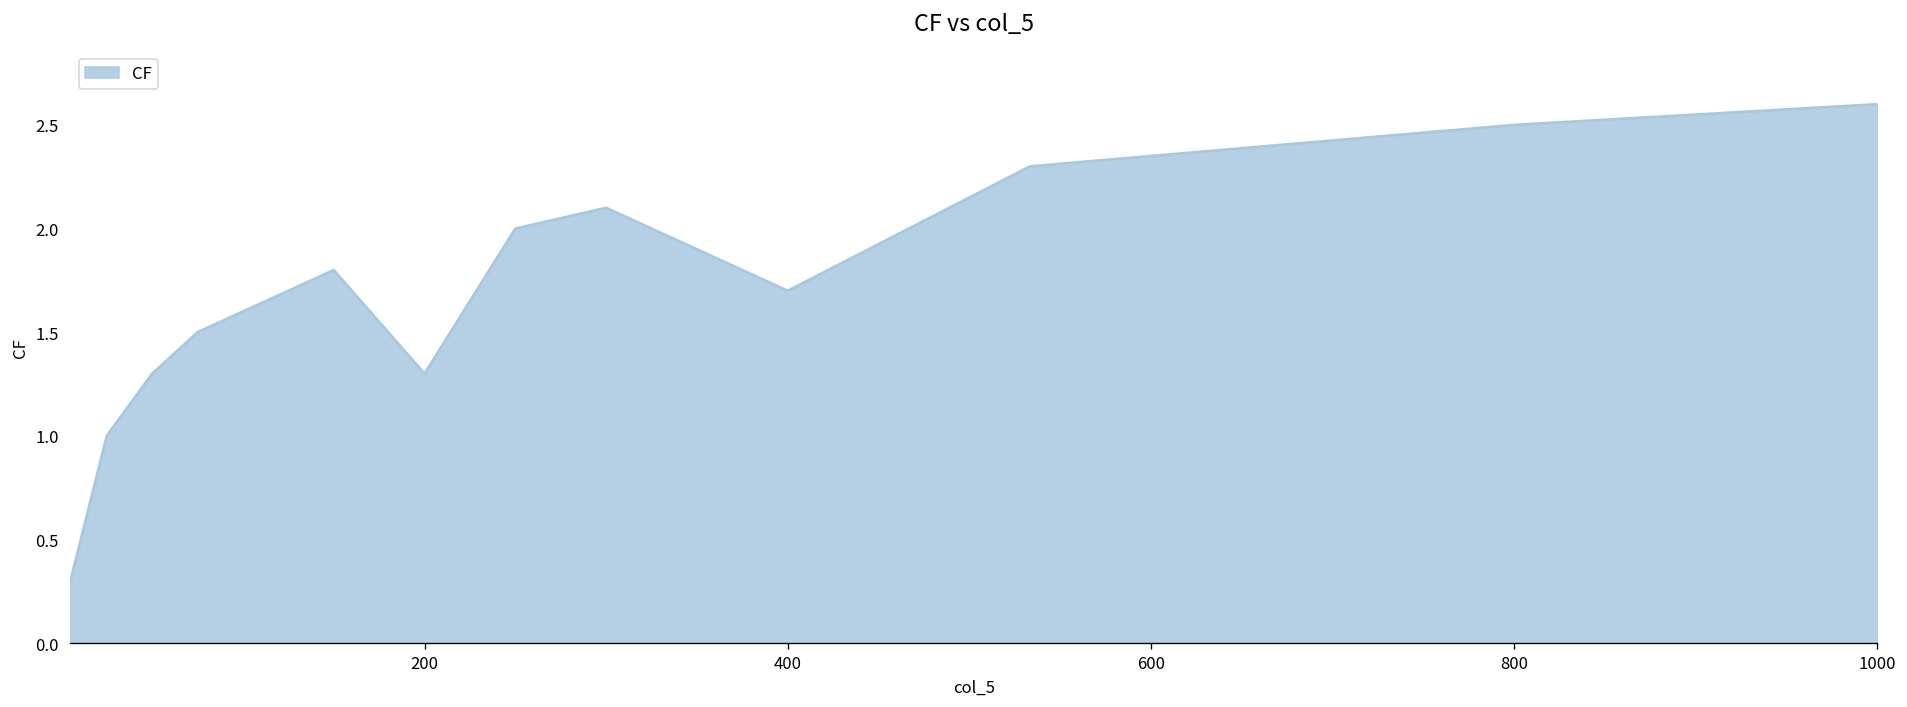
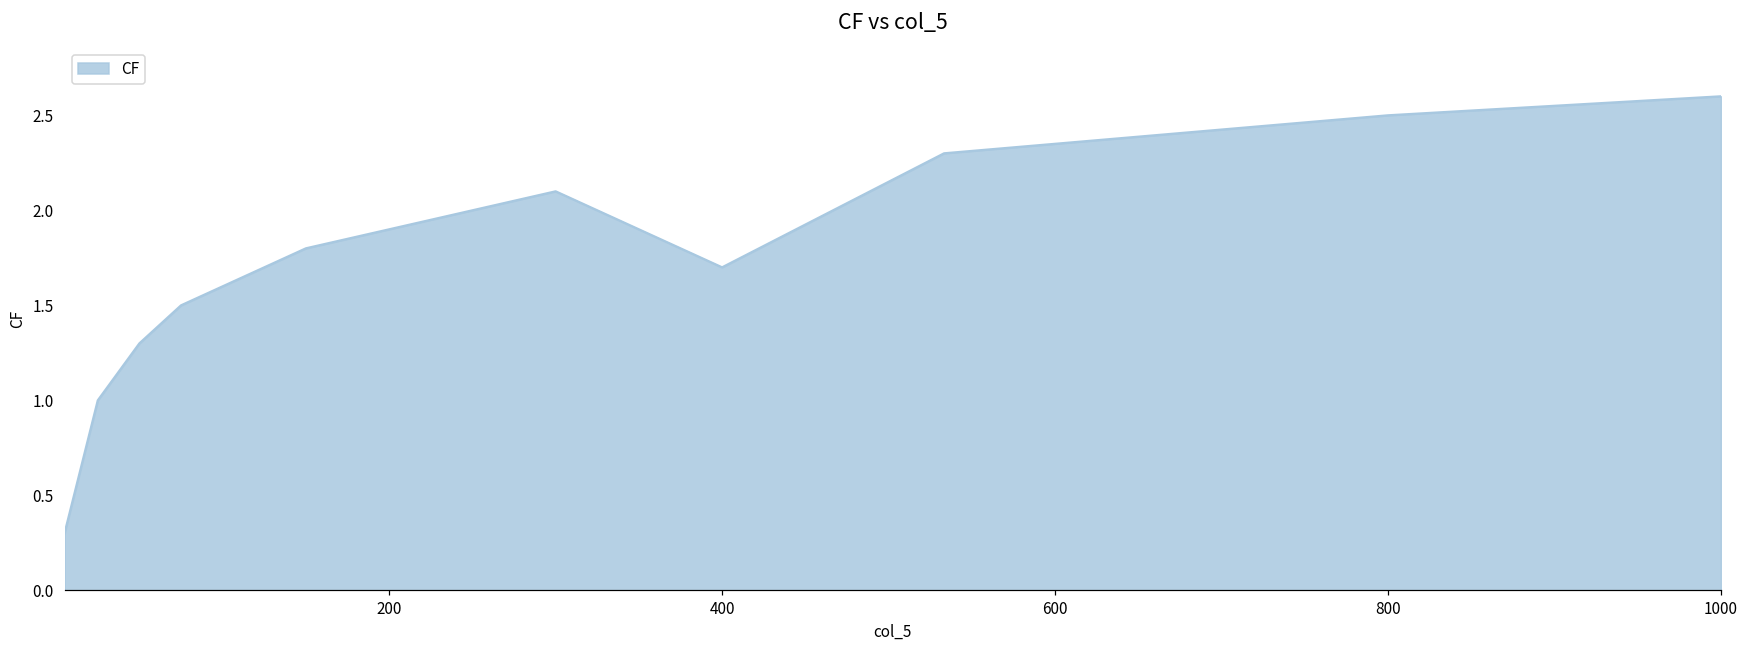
  {
-   "200": 1.3,
+   "200": 1.9,
    "400": 1.7,
    "800": 2.5,
    "1000": 2.6
  }
